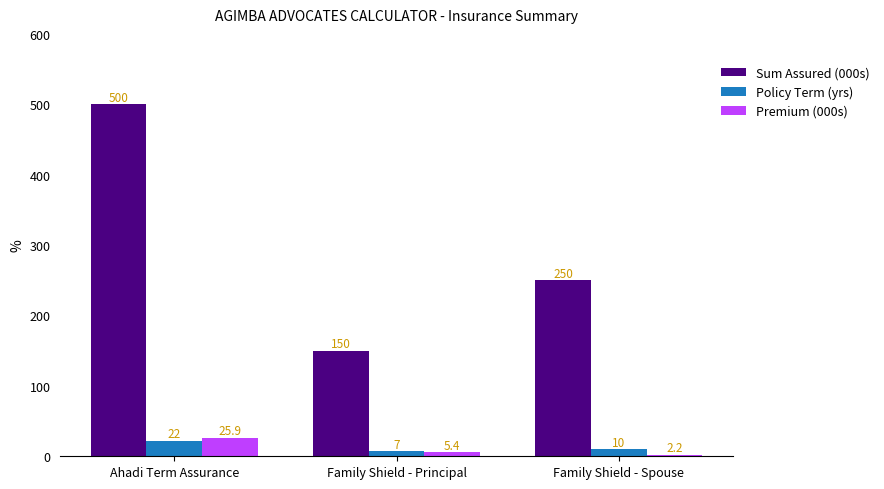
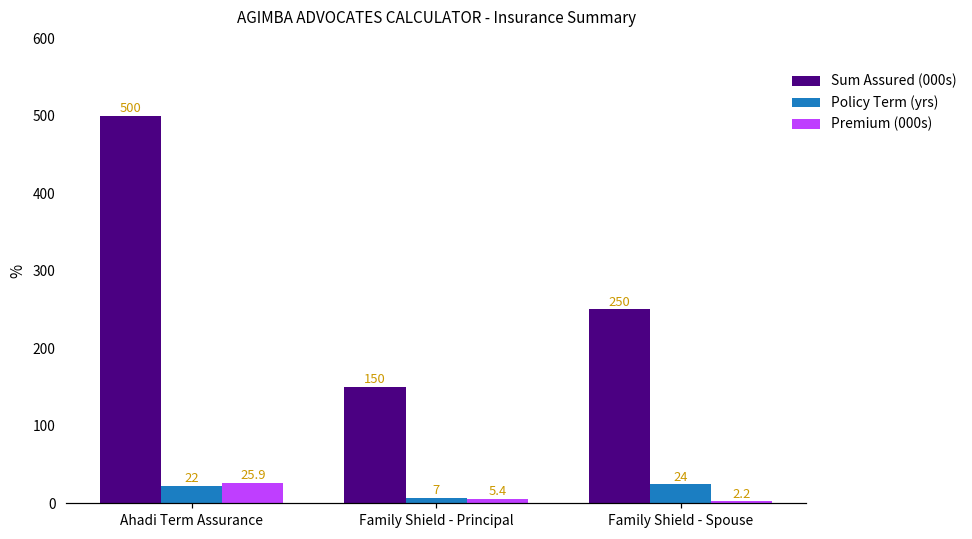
  {
    "Sum Assured (000s)": {
      "Ahadi Term Assurance": 500,
      "Family Shield - Principal": 150,
      "Family Shield - Spouse": 250
    },
    "Policy Term (yrs)": {
      "Ahadi Term Assurance": 22,
      "Family Shield - Principal": 7,
-     "Family Shield - Spouse": 10
+     "Family Shield - Spouse": 24
    },
    "Premium (000s)": {
      "Ahadi Term Assurance": 25.9,
      "Family Shield - Principal": 5.4,
      "Family Shield - Spouse": 2.2
    }
  }
